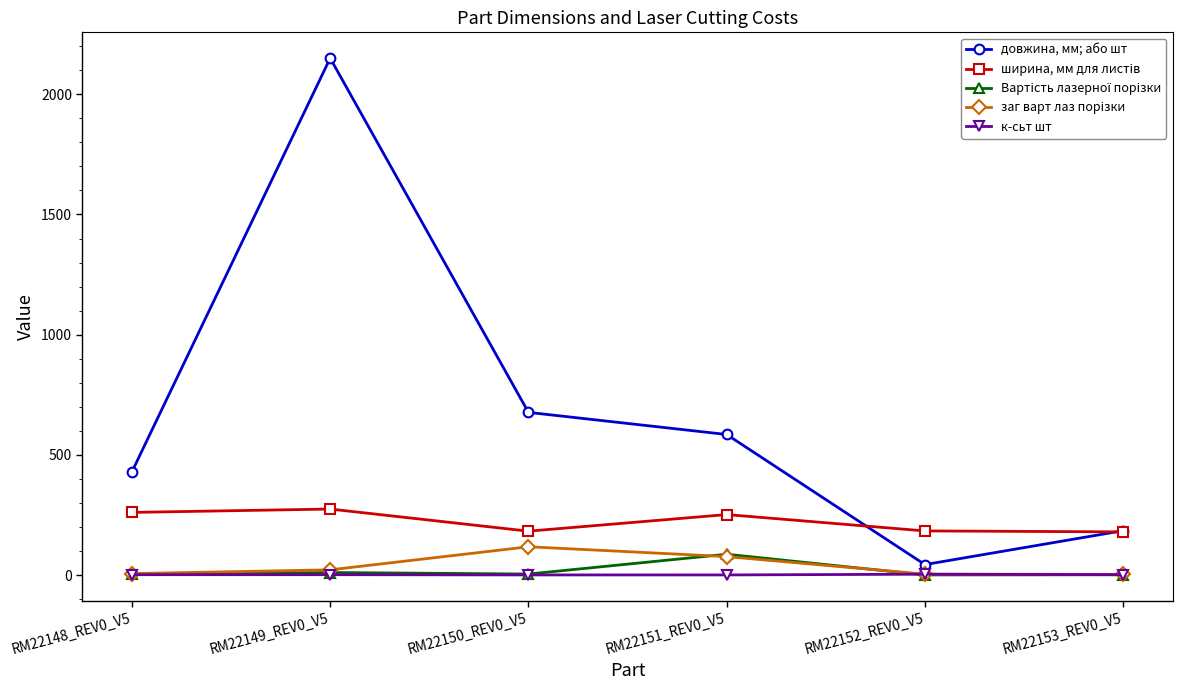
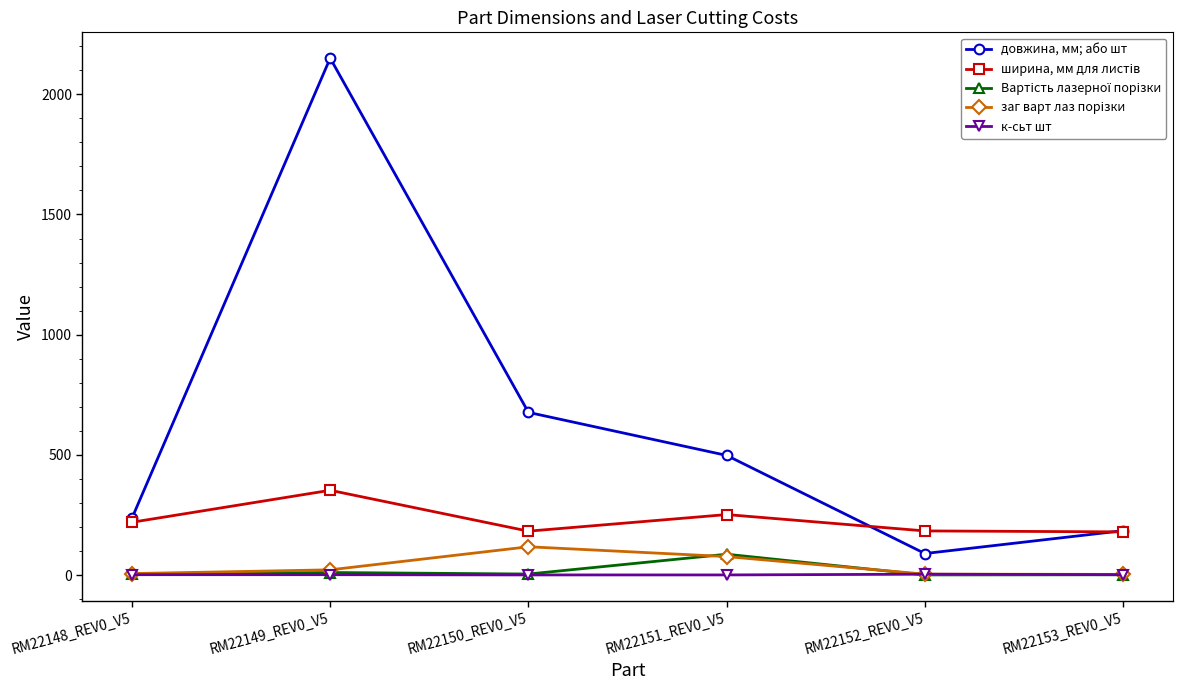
  {
    "довжина, мм; або шт": {
-     "RM22148_REV0_V5": 430,
+     "RM22148_REV0_V5": 240,
      "RM22149_REV0_V5": 2150,
      "RM22150_REV0_V5": 680,
-     "RM22151_REV0_V5": 590,
-     "RM22152_REV0_V5": 40
+     "RM22151_REV0_V5": 500,
+     "RM22152_REV0_V5": 90
    },
    "ширина, мм для листів": {
-     "RM22148_REV0_V5": 260,
-     "RM22149_REV0_V5": 280,
+     "RM22148_REV0_V5": 220,
+     "RM22149_REV0_V5": 350,
      "RM22150_REV0_V5": 180,
      "RM22151_REV0_V5": 250,
      "RM22152_REV0_V5": 180
    },
    "заг варт лаз порізки": {
      "RM22149_REV0_V5": 20,
      "RM22150_REV0_V5": 120
    },
    "к-сьт шт": {
      "RM22151_REV0_V5": 0
    }
  }
